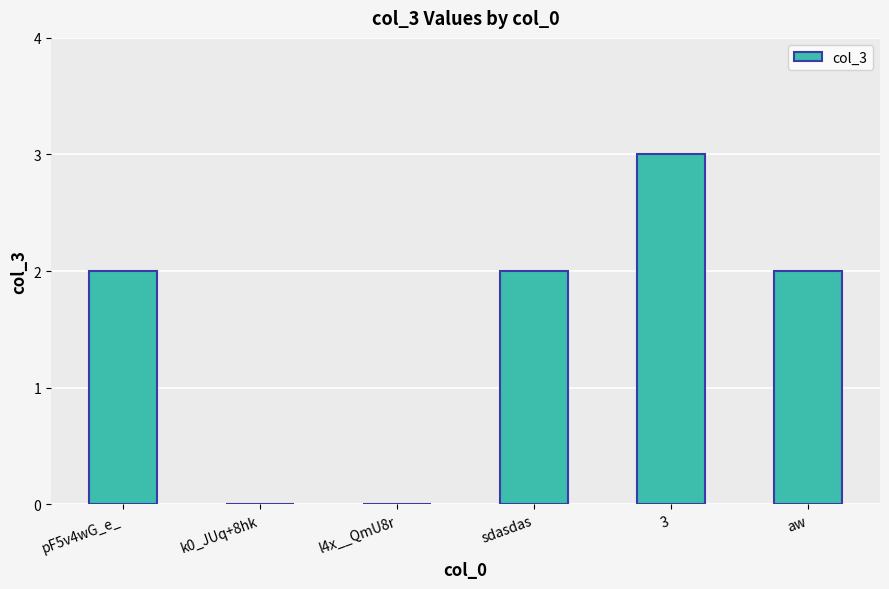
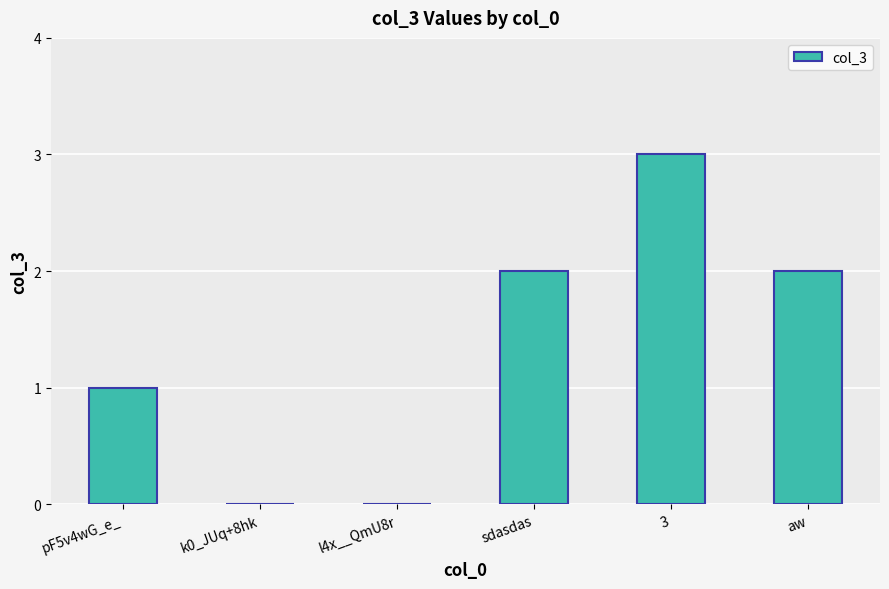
  {
-   "pF5v4wG_e_": 2,
+   "pF5v4wG_e_": 1,
    "k0_JUq+8hk": 0,
    "l4x__QmU8r": 0,
    "sdasdas": 2,
    "3": 3,
    "aw": 2
  }
